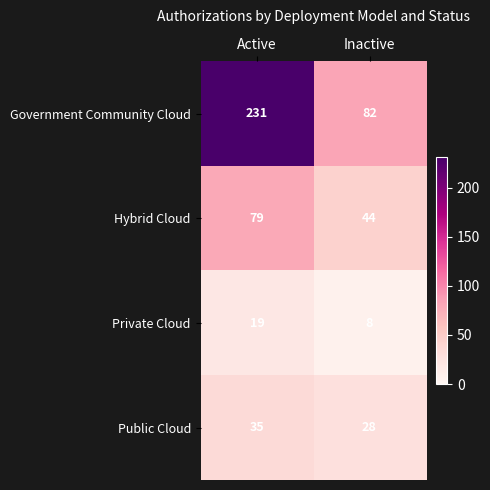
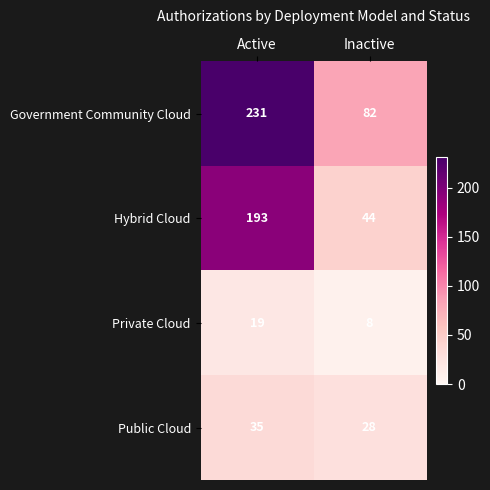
  {
    "Government Community Cloud": {
      "Active": 231,
      "Inactive": 82
    },
    "Hybrid Cloud": {
-     "Active": 79,
+     "Active": 193,
      "Inactive": 44
    }
  }
